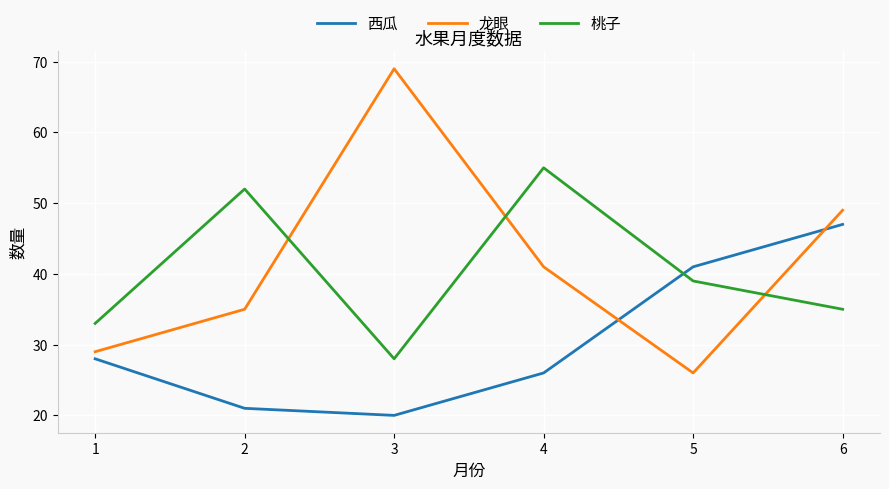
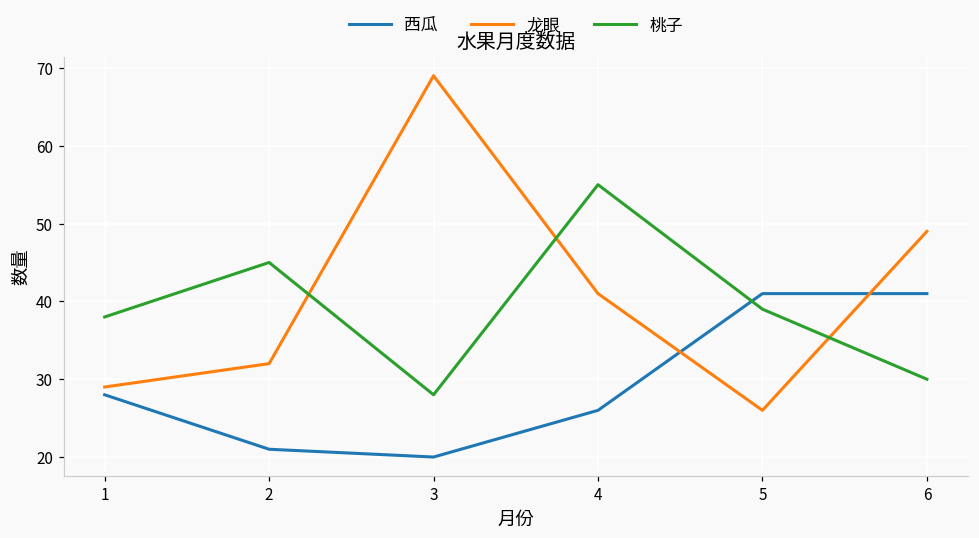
  {
    "西瓜": {
      "1": 28,
      "2": 21,
      "3": 20,
      "4": 26,
      "5": 41,
-     "6": 47
+     "6": 41
    },
    "龙眼": {
      "1": 29,
-     "2": 35,
+     "2": 32,
      "3": 69,
      "4": 41,
      "5": 26,
      "6": 49
    },
    "桃子": {
-     "1": 33,
-     "2": 52,
+     "1": 38,
+     "2": 45,
      "3": 28,
      "4": 55,
      "5": 39,
-     "6": 35
+     "6": 30
    }
  }
